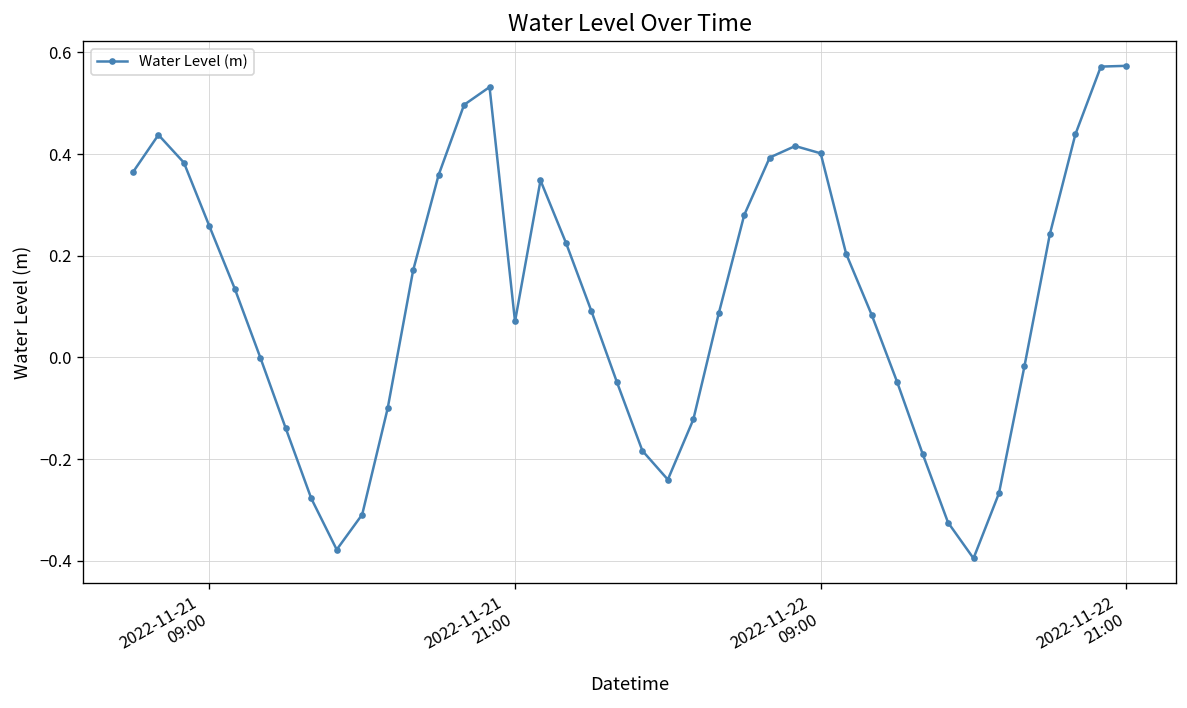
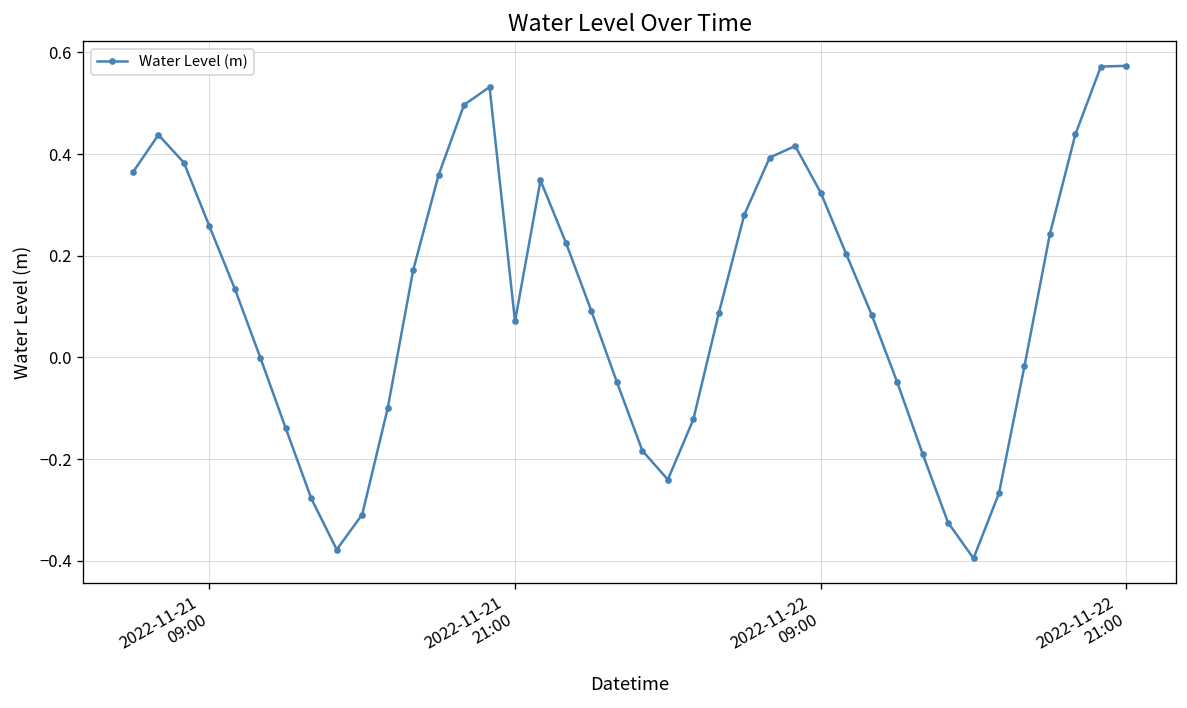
  {
    "2022-11-21 09:00": 0.26,
    "2022-11-21 21:00": 0.07,
-   "2022-11-22 09:00": 0.40,
+   "2022-11-22 09:00": 0.32,
    "2022-11-22 21:00": 0.57
  }
